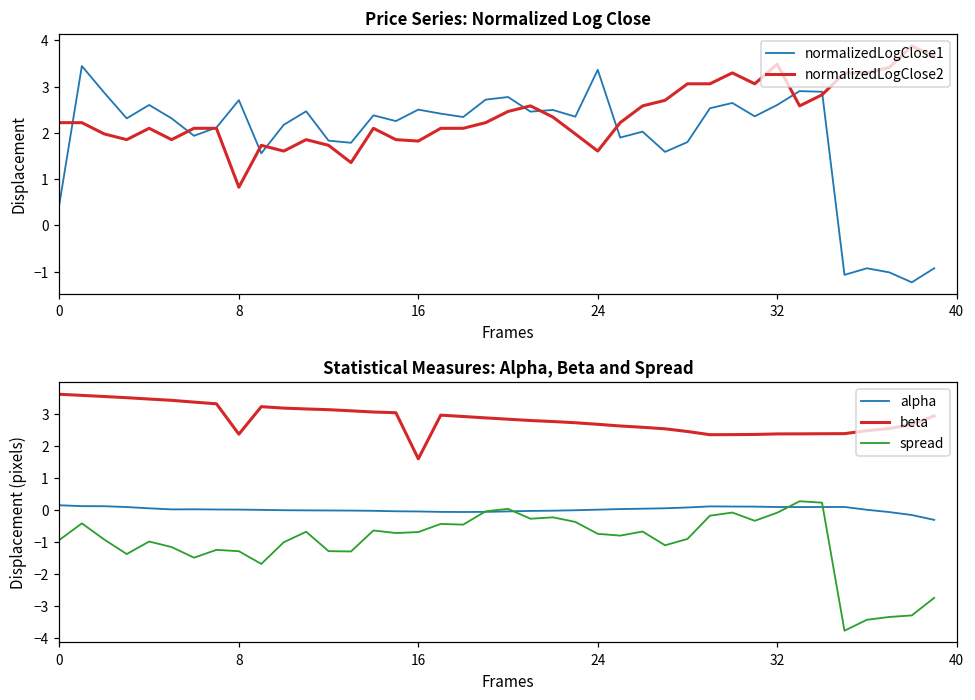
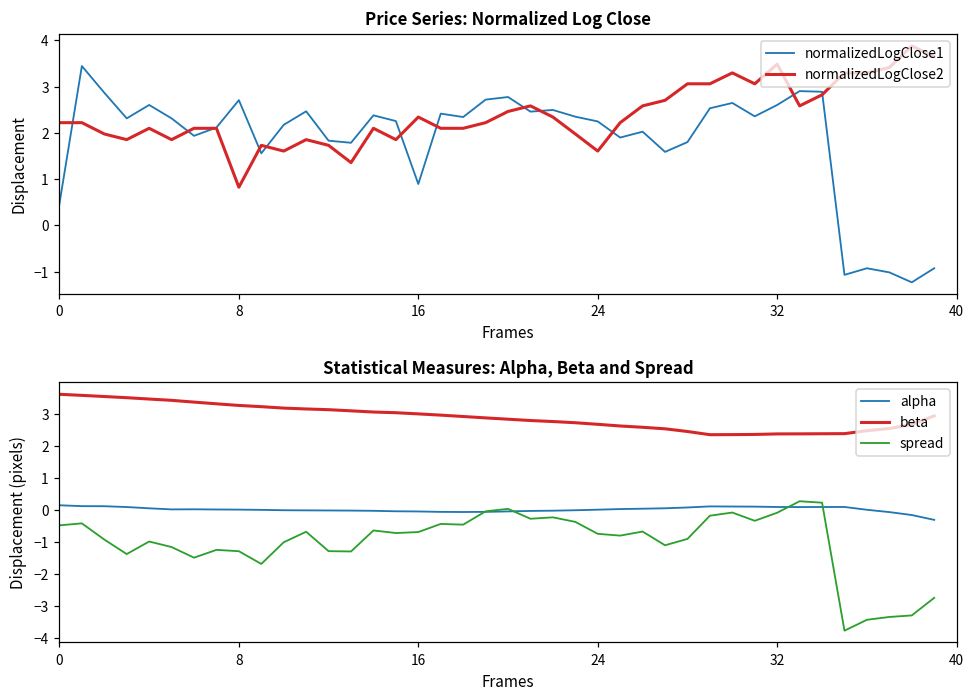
  {
    "Price Series: Normalized Log Close": {
      "normalizedLogClose1": {
        "0": 0.5,
        "8": 2.7,
-       "16": 2.5,
-       "24": 3.4,
+       "16": 0.9,
+       "24": 2.2,
        "32": 2.6
      },
      "normalizedLogClose2": {
        "0": 2.2,
        "8": 0.8,
-       "16": 1.8,
+       "16": 2.3,
        "24": 1.6
      }
    },
    "Statistical Measures: Alpha, Beta and Spread": {
      "alpha": {
        "0": 0.2,
        "8": 0.0,
        "16": 0.0,
        "24": 0.0,
        "32": 0.1
      },
      "beta": {
        "0": 3.6,
-       "8": 2.4,
-       "16": 1.6,
+       "8": 3.3,
+       "16": 3.0,
        "24": 2.7,
        "32": 2.4
      },
      "spread": {
-       "0": -0.9,
+       "0": -0.5,
        "8": -1.3,
        "16": -0.7,
        "24": -0.7,
        "32": -0.1
      }
    }
  }
